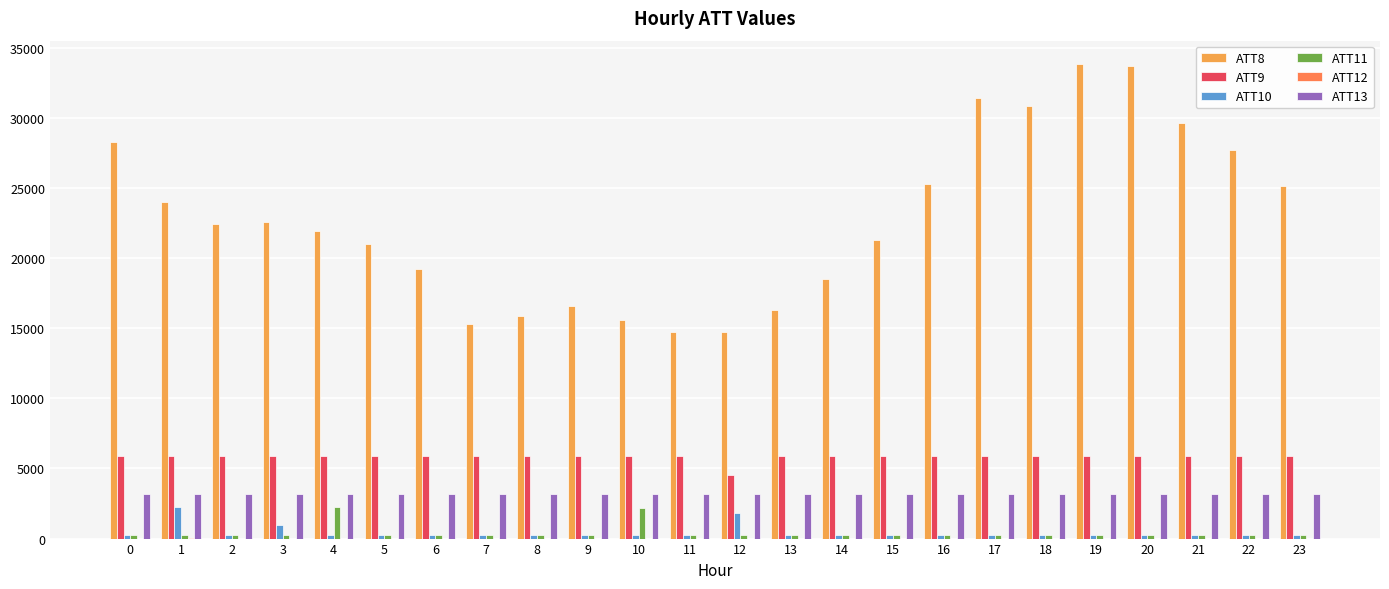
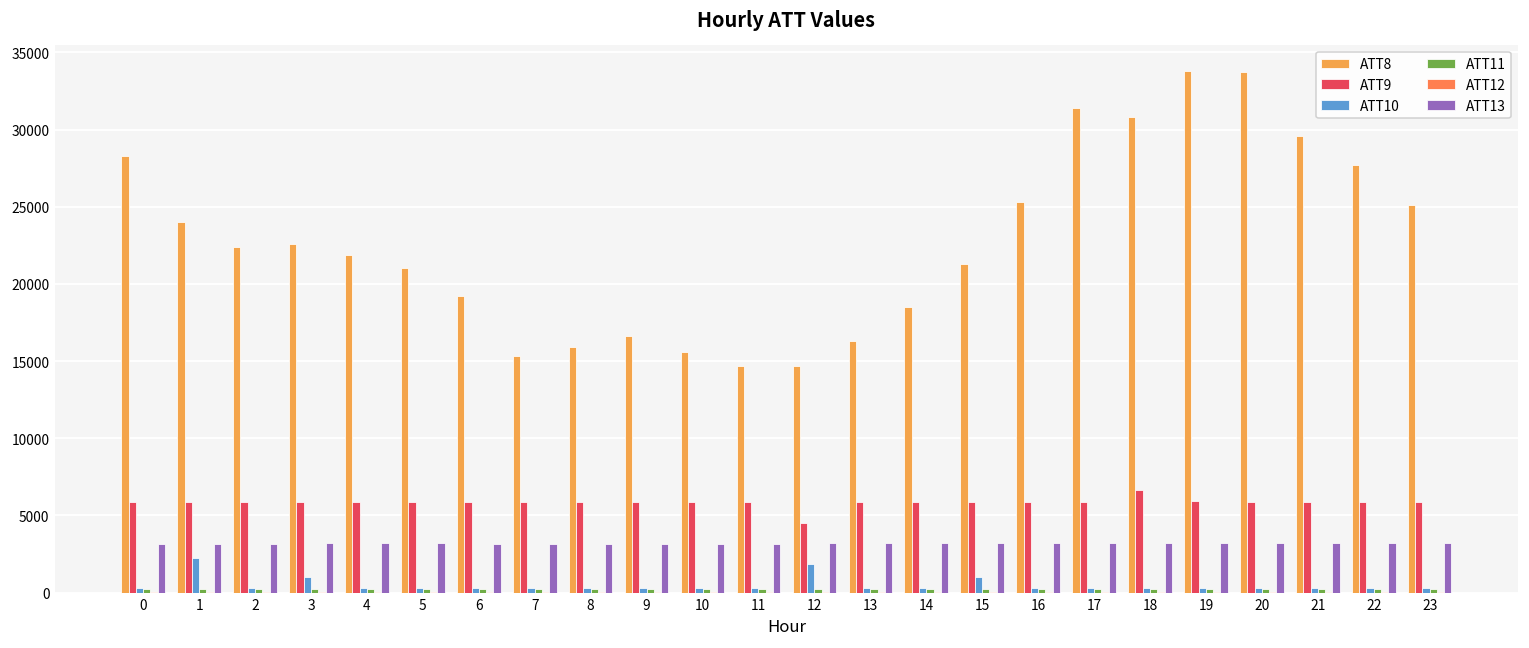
  {
    "ATT9": {
      "0": 5900,
      "1": 5900,
      "2": 5900,
      "3": 5900,
      "4": 5900,
      "5": 5900,
      "6": 5900,
      "7": 5900,
      "8": 5900,
      "9": 5900,
      "10": 5900,
      "11": 5900,
      "12": 4500,
      "13": 5900,
      "14": 5900,
      "15": 5900,
      "16": 5900,
      "17": 5900,
-     "18": 5900,
+     "18": 6600,
      "19": 5900,
      "20": 5900,
      "21": 5900,
      "22": 5900,
      "23": 5900
    },
    "ATT10": {
      "0": 300,
      "1": 2200,
      "2": 300,
      "3": 1000,
      "4": 300,
      "5": 300,
      "6": 300,
      "7": 300,
      "8": 300,
      "9": 300,
      "10": 300,
      "11": 300,
      "12": 1900,
      "13": 300,
      "14": 300,
-     "15": 300,
+     "15": 1000,
      "16": 300,
      "17": 300,
      "18": 300,
      "19": 300,
      "20": 300,
      "21": 300,
      "22": 300,
      "23": 300
    },
    "ATT11": {
      "0": 200,
      "1": 200,
      "2": 200,
      "3": 200,
-     "4": 2200,
+     "4": 200,
      "5": 200,
      "6": 200,
      "7": 200,
      "8": 200,
      "9": 200,
-     "10": 2100,
+     "10": 200,
      "11": 200,
      "12": 200,
      "13": 200,
      "14": 200,
      "15": 200,
      "16": 200,
      "17": 300,
      "18": 300,
      "19": 300,
      "20": 300,
      "21": 200,
      "22": 300,
      "23": 300
    },
    "ATT13": {
      "0": 3200,
      "1": 3200,
      "2": 3200,
      "3": 3200,
      "4": 3200,
      "5": 3200,
      "6": 3200,
      "7": 3200,
      "8": 3200,
      "9": 3200,
      "10": 3200,
      "11": 3200,
      "12": 3200,
      "13": 3200,
      "14": 3200,
      "15": 3200,
      "16": 3200,
      "17": 3200,
      "18": 3200,
      "19": 3200,
      "20": 3200,
      "21": 3200,
      "22": 3200,
      "23": 3200
    }
  }
